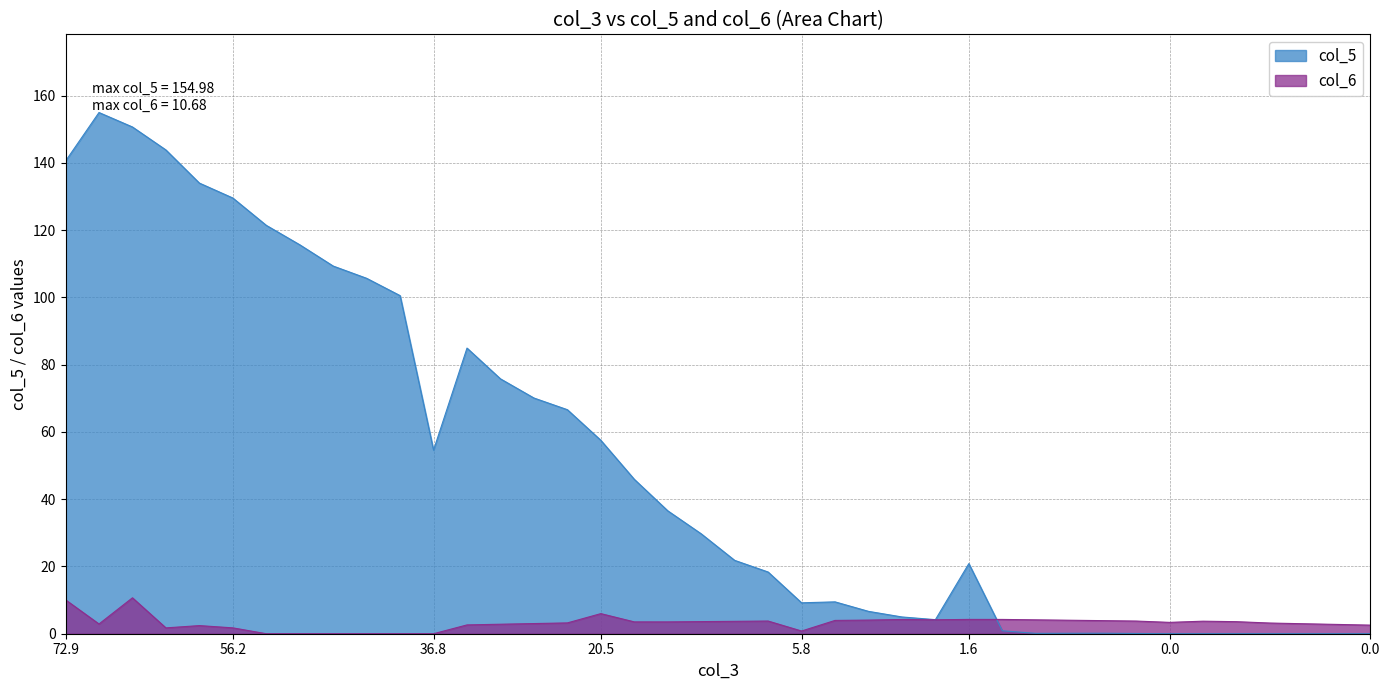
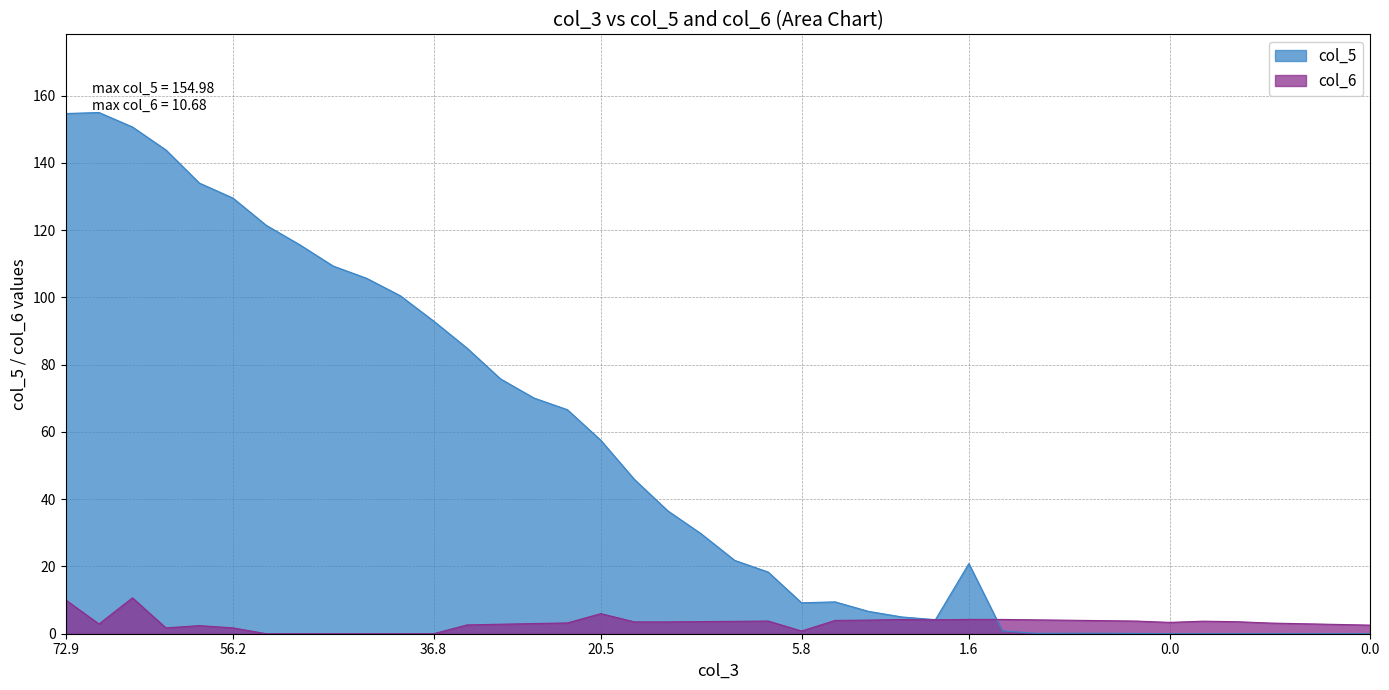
  {
    "col_5": {
-     "72.9": 141,
+     "72.9": 155,
      "56.2": 130,
-     "36.8": 55,
+     "36.8": 93,
      "20.5": 58,
      "5.8": 9,
      "1.6": 21
    },
    "col_6": {
      "72.9": 10,
      "56.2": 2,
      "36.8": 0,
      "20.5": 6,
      "5.8": 1,
      "1.6": 4
    }
  }
